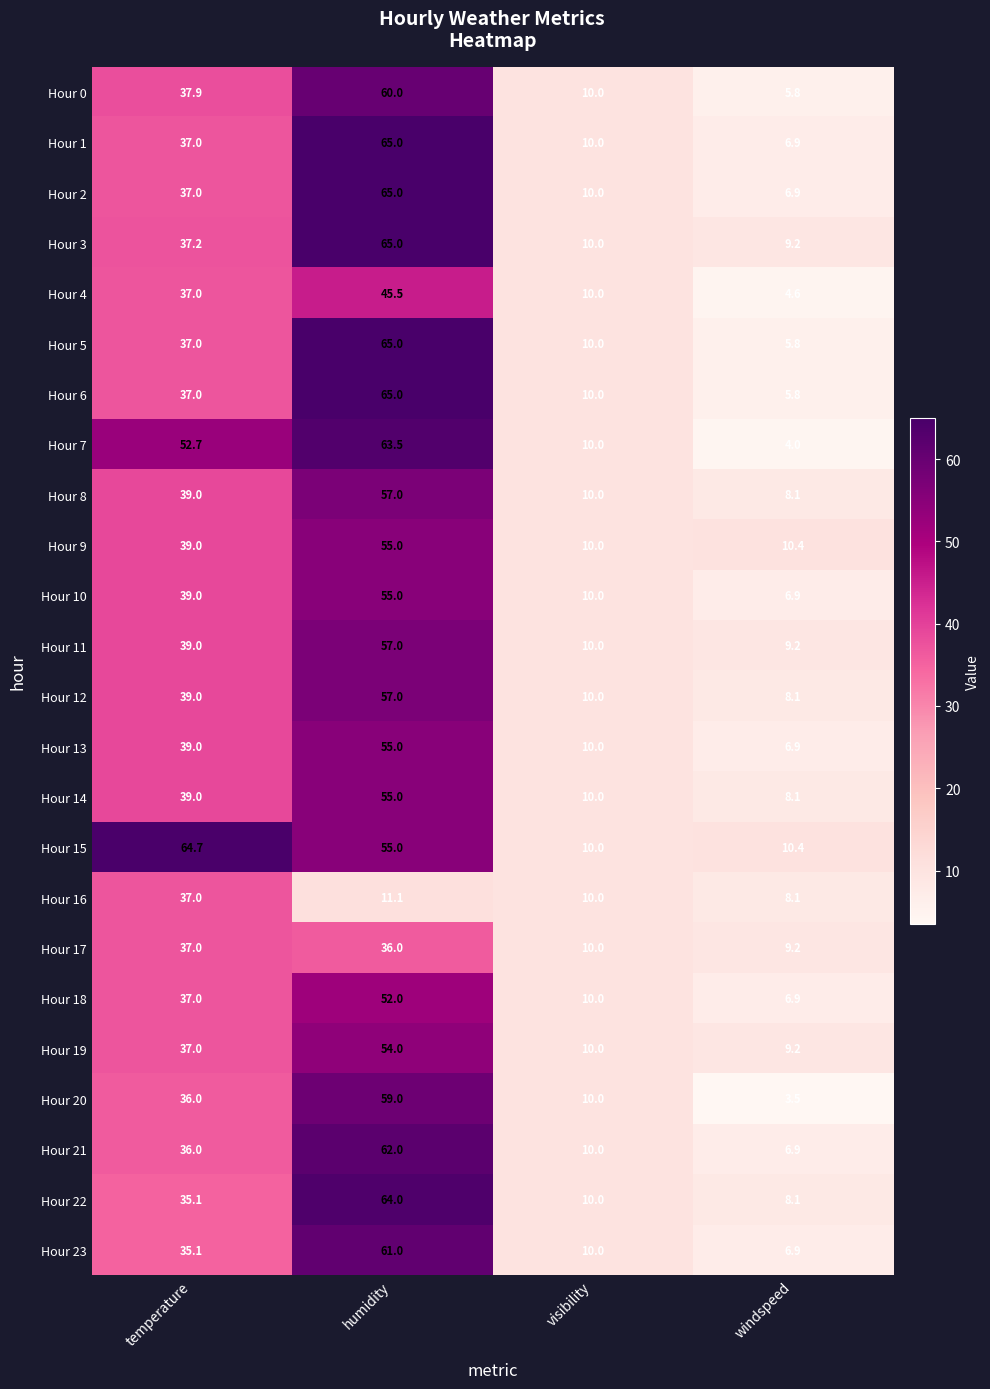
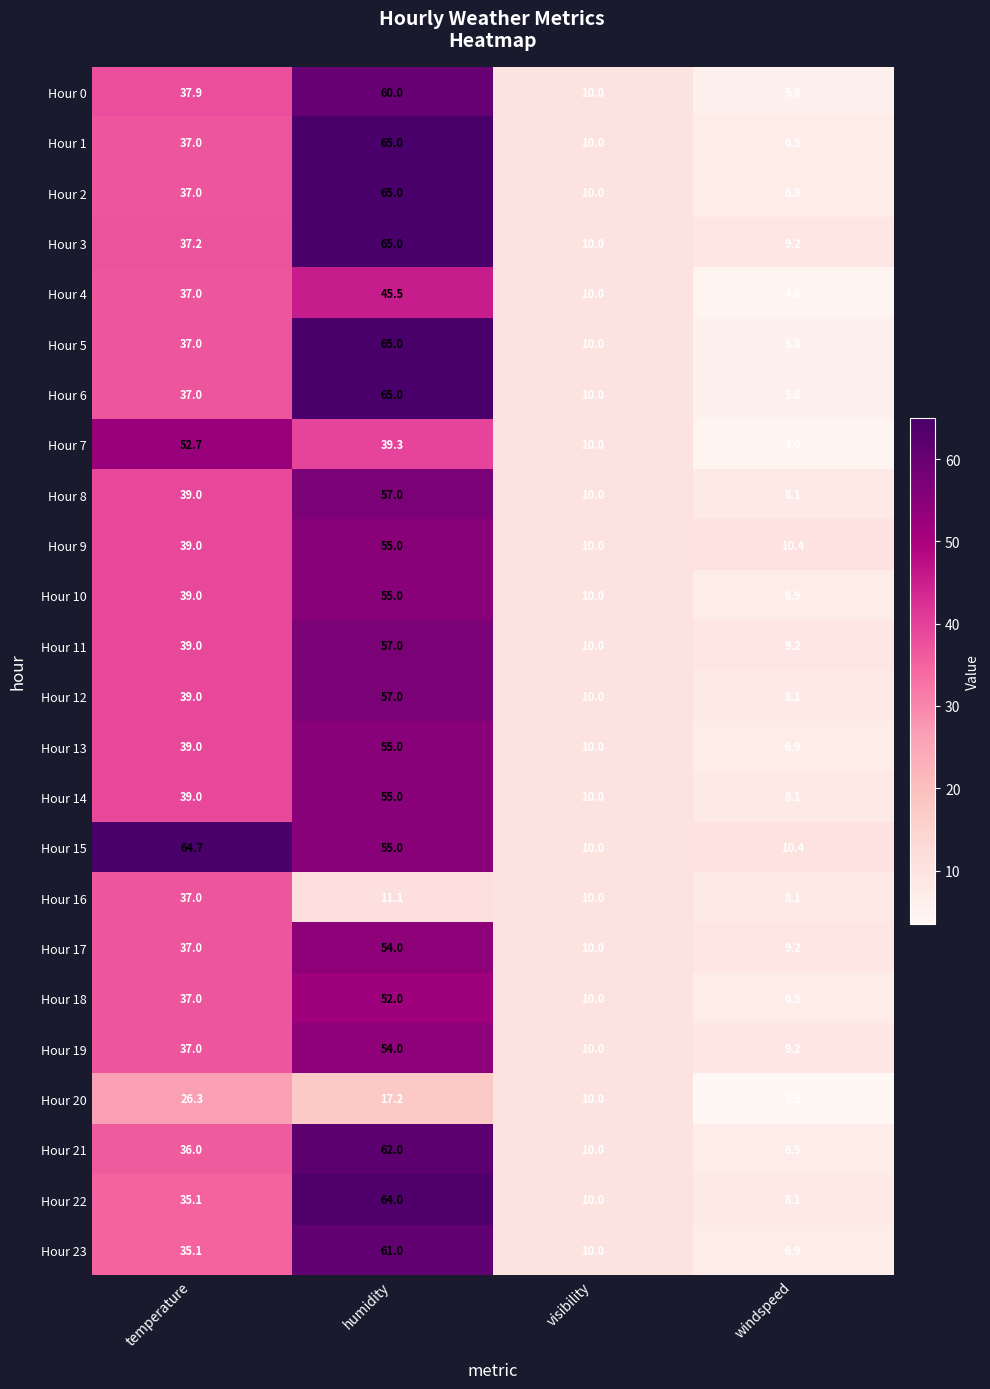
  {
    "Hour 0": {
      "temperature": 37.9,
      "humidity": 60.0
    },
    "Hour 1": {
      "temperature": 37.0,
      "humidity": 65.0
    },
    "Hour 2": {
      "temperature": 37.0,
      "humidity": 65.0
    },
    "Hour 3": {
      "temperature": 37.2,
      "humidity": 65.0
    },
    "Hour 4": {
      "temperature": 37.0,
      "humidity": 45.5
    },
    "Hour 5": {
      "temperature": 37.0,
      "humidity": 65.0
    },
    "Hour 6": {
      "temperature": 37.0,
      "humidity": 65.0
    },
    "Hour 7": {
      "temperature": 52.7,
-     "humidity": 63.5
+     "humidity": 39.3
    },
    "Hour 8": {
      "temperature": 39.0,
      "humidity": 57.0
    },
    "Hour 9": {
      "temperature": 39.0,
      "humidity": 55.0
    },
    "Hour 10": {
      "temperature": 39.0,
      "humidity": 55.0
    },
    "Hour 11": {
      "temperature": 39.0,
      "humidity": 57.0
    },
    "Hour 12": {
      "temperature": 39.0,
      "humidity": 57.0
    },
    "Hour 13": {
      "temperature": 39.0,
      "humidity": 55.0
    },
    "Hour 14": {
      "temperature": 39.0,
      "humidity": 55.0
    },
    "Hour 15": {
      "temperature": 64.7,
      "humidity": 55.0
    },
    "Hour 16": {
      "temperature": 37.0
    },
    "Hour 17": {
      "temperature": 37.0,
-     "humidity": 36.0
+     "humidity": 54.0
    },
    "Hour 18": {
      "temperature": 37.0,
      "humidity": 52.0
    },
    "Hour 19": {
      "temperature": 37.0,
      "humidity": 54.0
    },
    "Hour 20": {
-     "temperature": 36.0,
-     "humidity": 59.0
+     "temperature": 26.3,
+     "humidity": 17.2
    },
    "Hour 21": {
      "temperature": 36.0,
      "humidity": 62.0
    },
    "Hour 22": {
      "temperature": 35.1,
      "humidity": 64.0
    },
    "Hour 23": {
      "temperature": 35.1,
      "humidity": 61.0
    }
  }
